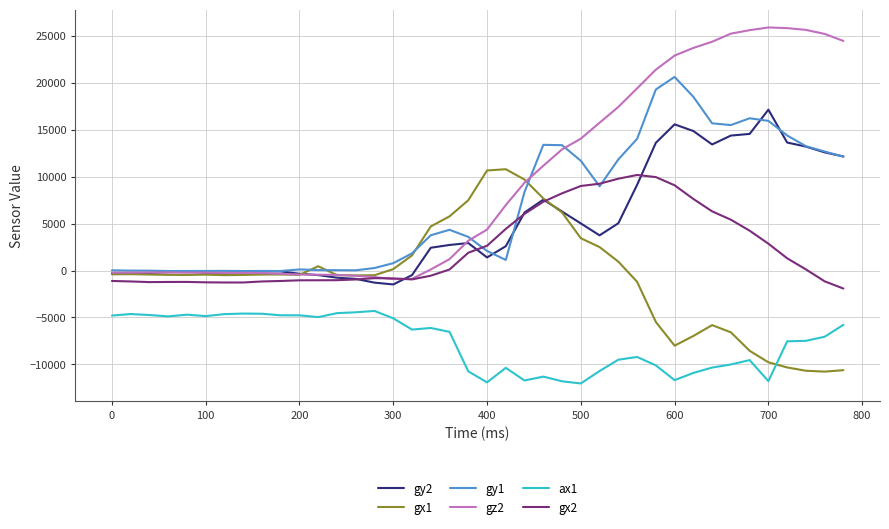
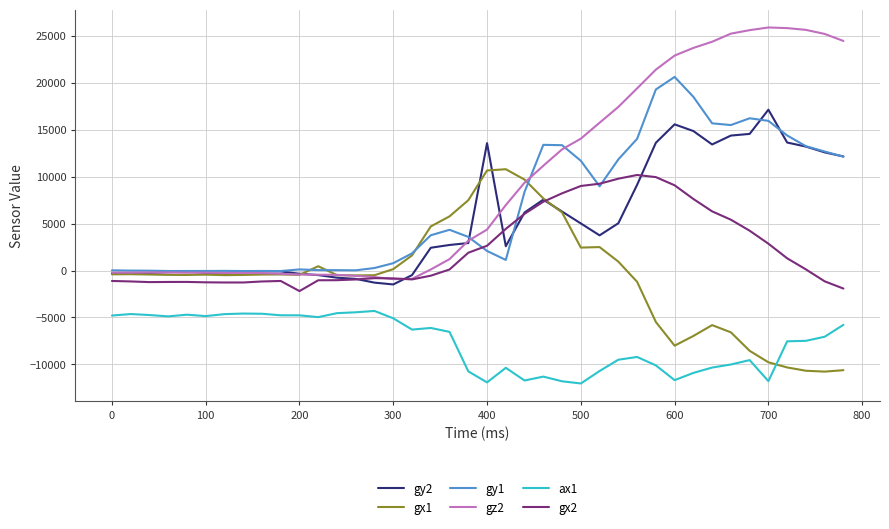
  {
    "gy2": {
      "300": -1000,
-     "400": 1000,
+     "400": 14000,
      "500": 5000,
      "600": 16000,
      "700": 17000
    },
    "gx1": {
      "300": 0,
      "400": 11000,
-     "500": 3000,
+     "500": 2000,
      "600": -8000,
      "700": -10000
    },
    "gy1": {
      "200": 0,
      "300": 1000,
      "400": 2000,
      "500": 12000,
      "600": 21000,
      "700": 16000
    },
    "gz2": {
      "400": 4000,
      "500": 14000,
      "600": 23000,
      "700": 26000
    },
    "ax1": {
      "0": -5000,
      "100": -5000,
      "200": -5000,
      "300": -5000,
      "400": -12000,
      "500": -12000,
      "600": -12000,
      "700": -12000
    },
    "gx2": {
      "0": -1000,
      "100": -1000,
-     "200": -1000,
+     "200": -2000,
      "400": 3000,
      "500": 9000,
      "600": 9000,
      "700": 3000
    }
  }
